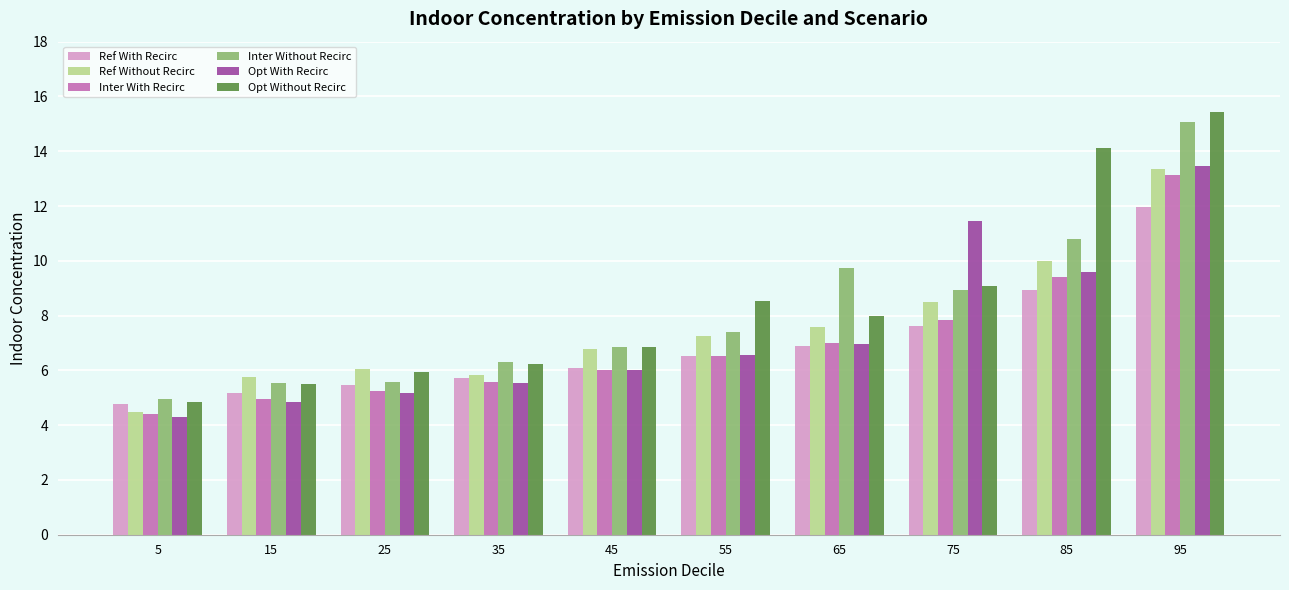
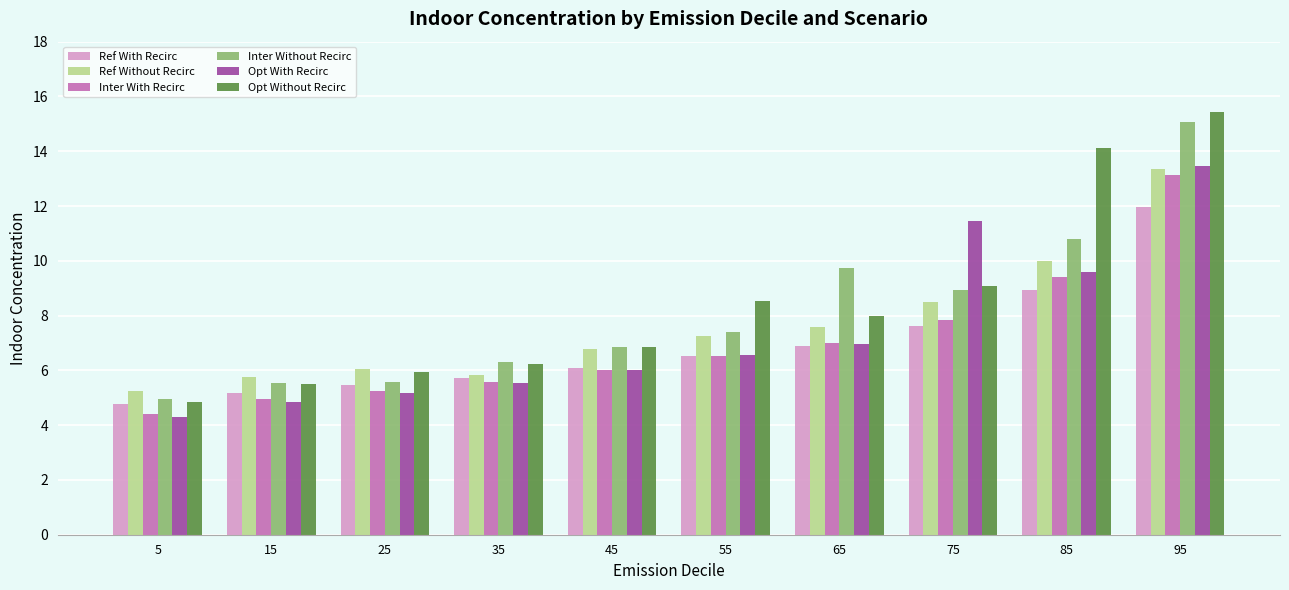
  {
    "Ref Without Recirc": {
-     "5": 4.5,
+     "5": 5.3,
      "15": 5.7,
      "25": 6.1,
      "35": 5.8,
      "45": 6.8,
      "55": 7.3,
      "65": 7.6,
      "75": 8.5,
      "85": 10.0,
      "95": 13.4
    },
    "Inter Without Recirc": {
      "5": 4.9,
      "15": 5.5,
      "25": 5.6,
      "35": 6.3,
      "45": 6.8,
      "55": 7.4,
      "65": 9.7,
      "75": 9.0,
      "85": 10.8,
      "95": 15.1
    },
    "Opt With Recirc": {
      "5": 4.3,
      "15": 4.8,
      "25": 5.2,
      "35": 5.5,
      "45": 6.0,
      "55": 6.6,
      "65": 7.0,
      "75": 11.4,
      "85": 9.6,
      "95": 13.5
    },
    "Opt Without Recirc": {
      "5": 4.9,
      "15": 5.5,
      "25": 5.9,
      "35": 6.2,
      "45": 6.9,
      "55": 8.5,
      "65": 8.0,
      "75": 9.1,
      "85": 14.1,
      "95": 15.4
    }
  }
